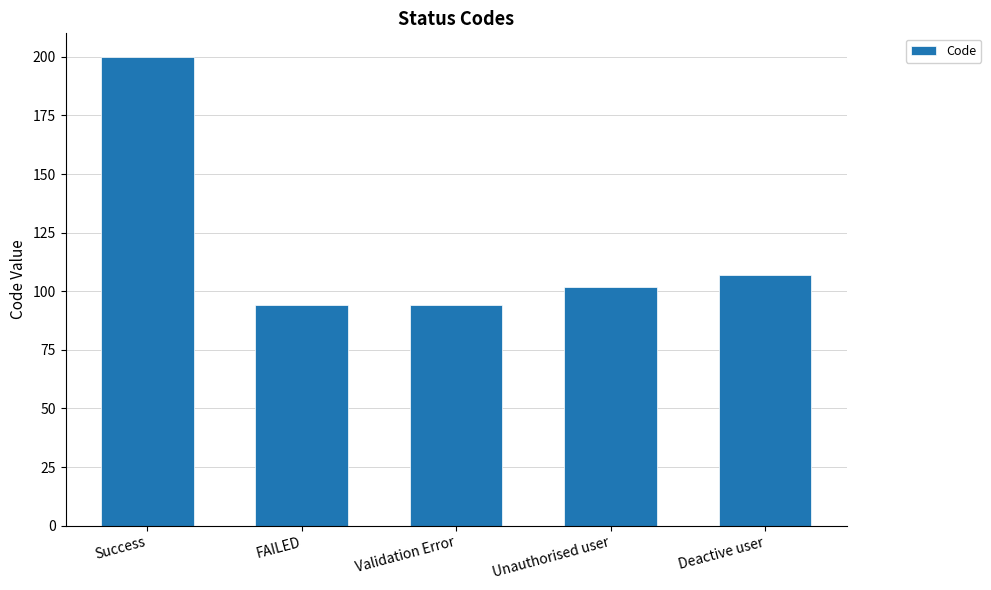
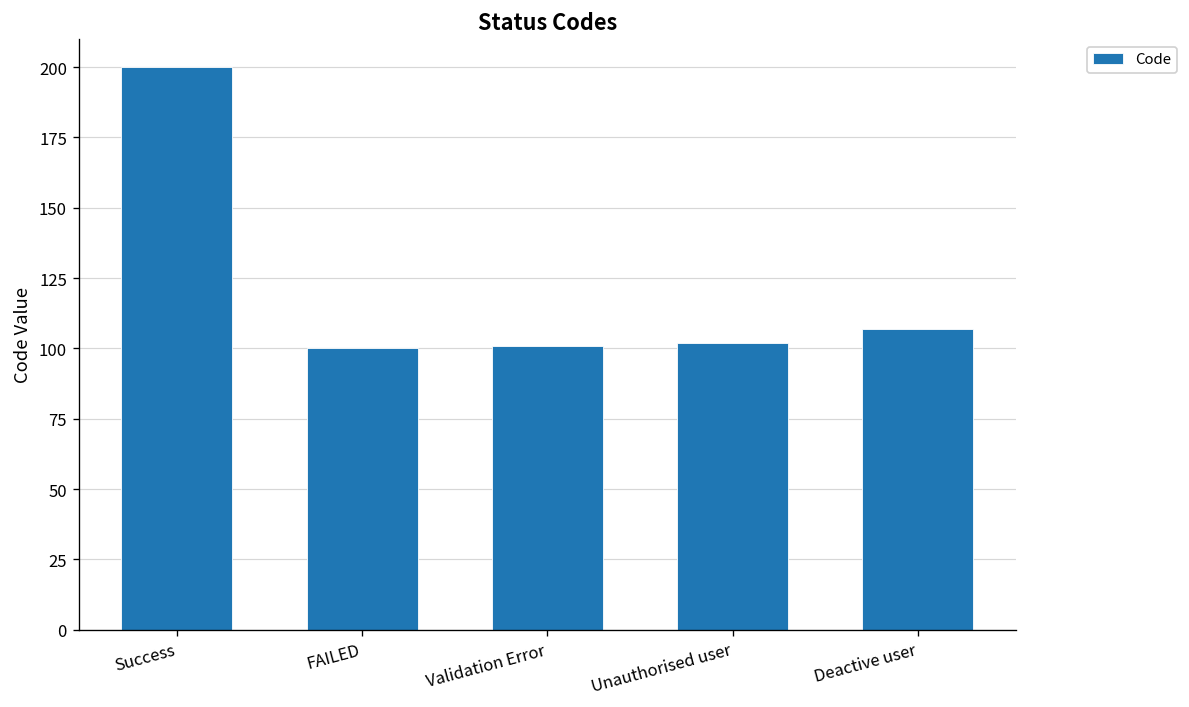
  {
    "Success": 200,
-   "FAILED": 94,
-   "Validation Error": 94,
+   "FAILED": 100,
+   "Validation Error": 101,
    "Unauthorised user": 102,
    "Deactive user": 107
  }
